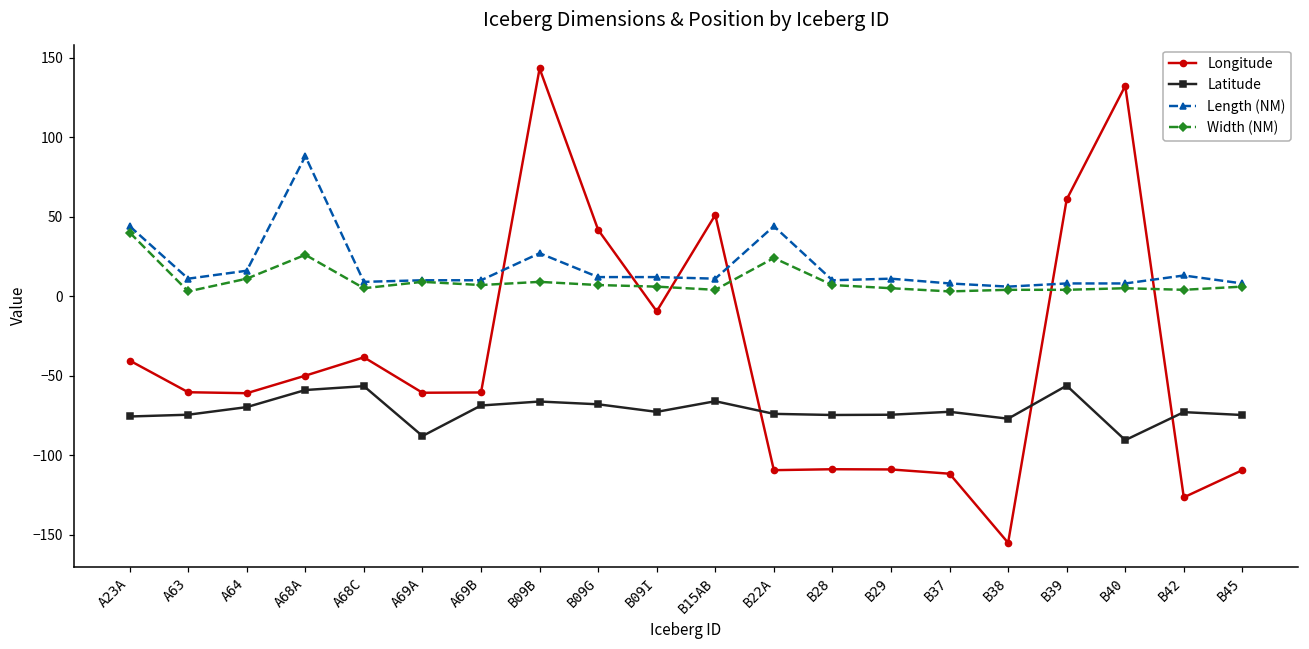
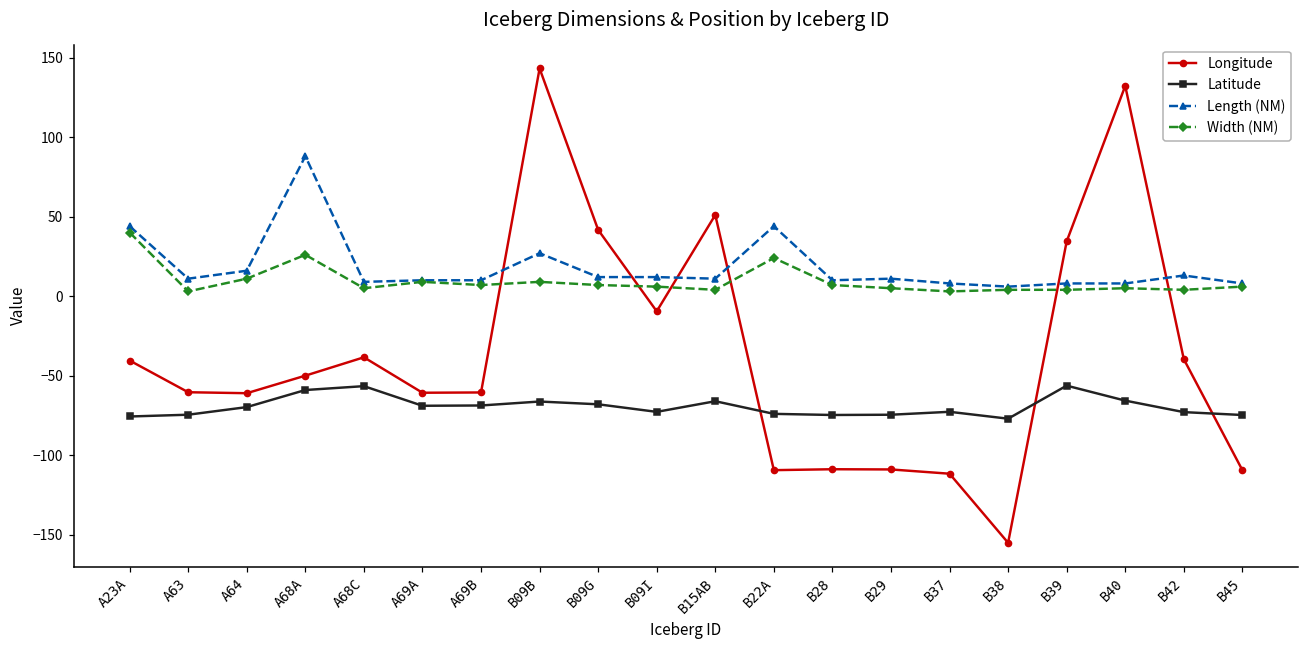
  {
    "Longitude": {
      "A23A": -40,
      "A63": -60,
      "A64": -61,
      "A68A": -50,
      "A68C": -38,
      "A69A": -61,
      "A69B": -61,
      "B09B": 143,
      "B09G": 42,
      "B09I": -10,
      "B15AB": 51,
      "B22A": -109,
      "B28": -109,
      "B29": -109,
      "B37": -112,
      "B38": -155,
-     "B39": 61,
+     "B39": 34,
      "B40": 132,
-     "B42": -126,
+     "B42": -40,
      "B45": -109
    },
    "Latitude": {
      "A23A": -76,
      "A63": -75,
      "A64": -70,
      "A68A": -59,
      "A68C": -57,
-     "A69A": -88,
+     "A69A": -69,
      "A69B": -69,
      "B09B": -66,
      "B09G": -68,
      "B09I": -73,
      "B15AB": -66,
      "B22A": -74,
      "B28": -75,
      "B29": -75,
      "B37": -73,
      "B38": -77,
      "B39": -56,
-     "B40": -90,
+     "B40": -66,
      "B42": -73,
      "B45": -75
    },
    "Length (NM)": {
      "A23A": 44,
      "A63": 11,
      "A64": 16,
      "A68A": 88,
      "A68C": 9,
      "A69B": 10,
      "B09B": 27,
      "B09G": 12,
      "B09I": 12,
      "B15AB": 11,
      "B22A": 44,
      "B28": 10,
      "B29": 11,
      "B37": 8,
      "B38": 6,
      "B39": 8,
      "B40": 8,
      "B42": 13,
      "B45": 8
    },
    "Width (NM)": {
      "A23A": 40,
      "A63": 3,
      "A64": 11,
      "A68A": 26,
      "A68C": 5,
      "A69B": 7,
      "B09B": 9,
      "B09G": 7,
      "B09I": 6,
      "B15AB": 4,
      "B22A": 24,
      "B28": 7,
      "B29": 5,
      "B37": 3,
      "B38": 4,
      "B39": 4,
      "B40": 5,
      "B42": 4,
      "B45": 6
    }
  }
